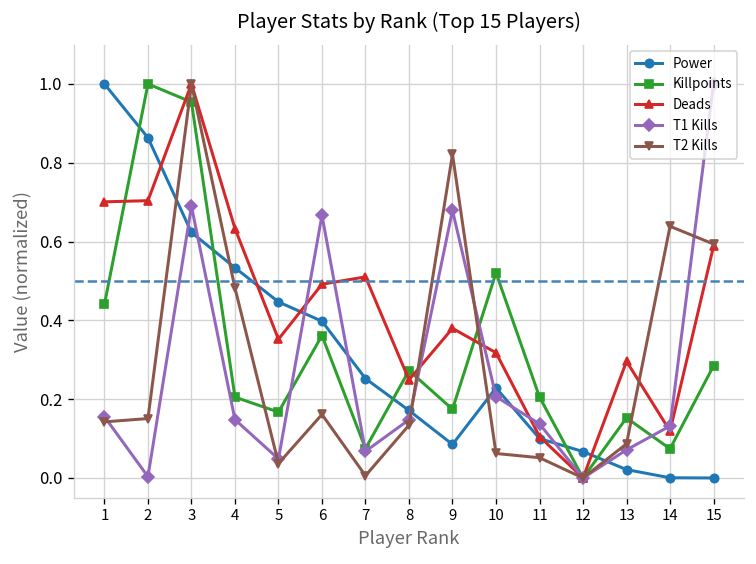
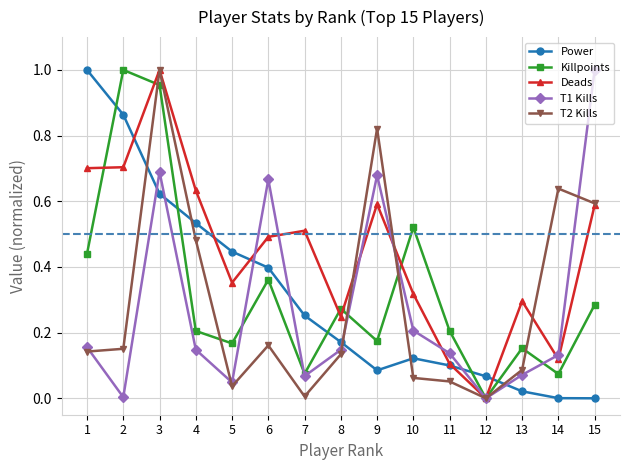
  {
    "Power": {
      "1": 1.00,
      "2": 0.86,
      "3": 0.62,
      "4": 0.53,
      "5": 0.45,
      "6": 0.40,
      "7": 0.25,
      "8": 0.17,
      "9": 0.09,
-     "10": 0.23,
+     "10": 0.12,
      "12": 0.07,
      "13": 0.02,
      "14": 0.00,
      "15": 0.00
    },
    "Killpoints": {
      "1": 0.44,
      "2": 1.00,
      "3": 0.95,
      "4": 0.21,
      "5": 0.17,
      "6": 0.36,
      "8": 0.27,
      "9": 0.17,
      "10": 0.52,
      "11": 0.21,
      "13": 0.15,
      "14": 0.07,
      "15": 0.28
    },
    "Deads": {
      "1": 0.70,
      "2": 0.70,
      "4": 0.63,
      "5": 0.35,
      "6": 0.49,
      "7": 0.51,
      "8": 0.25,
-     "9": 0.38,
+     "9": 0.59,
      "10": 0.32,
      "13": 0.30,
      "14": 0.12
    },
    "T1 Kills": {
      "1": 0.16,
      "2": 0.00,
      "3": 0.69,
      "4": 0.15,
      "5": 0.05,
      "6": 0.67,
      "8": 0.15,
      "9": 0.68,
      "10": 0.21,
      "11": 0.14,
      "13": 0.07,
      "14": 0.13
    },
    "T2 Kills": {
      "1": 0.14,
      "2": 0.15,
      "4": 0.48,
      "5": 0.04,
      "6": 0.16,
      "7": 0.01,
      "8": 0.13,
      "9": 0.82,
      "10": 0.06,
      "11": 0.05,
      "13": 0.09,
      "14": 0.64
    }
  }
